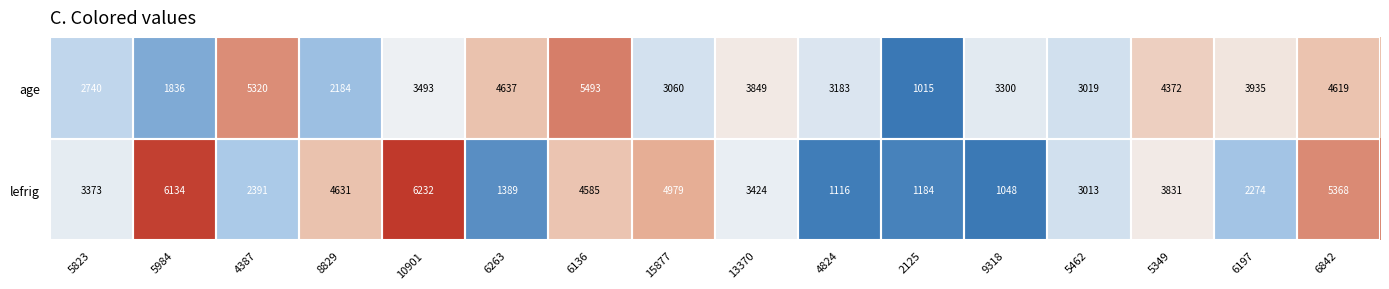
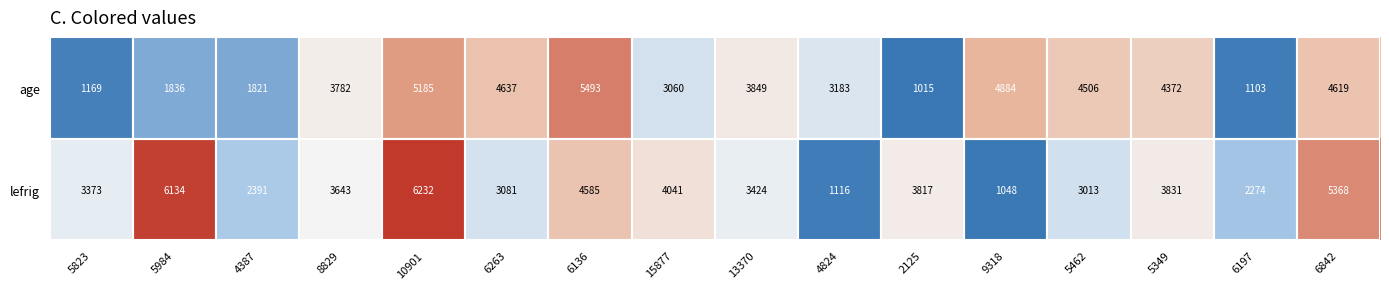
  {
    "age": {
-     "5823": 2740,
+     "5823": 1169,
      "5984": 1836,
-     "4387": 5320,
-     "8829": 2184,
-     "10901": 3493,
+     "4387": 1821,
+     "8829": 3782,
+     "10901": 5185,
      "6263": 4637,
      "6136": 5493,
      "15877": 3060,
      "13370": 3849,
      "4824": 3183,
      "2125": 1015,
-     "9318": 3300,
-     "5462": 3019,
+     "9318": 4884,
+     "5462": 4506,
      "5349": 4372,
-     "6197": 3935,
+     "6197": 1103,
      "6842": 4619
    },
    "lefrig": {
      "5823": 3373,
      "5984": 6134,
      "4387": 2391,
-     "8829": 4631,
+     "8829": 3643,
      "10901": 6232,
-     "6263": 1389,
+     "6263": 3081,
      "6136": 4585,
-     "15877": 4979,
+     "15877": 4041,
      "13370": 3424,
      "4824": 1116,
-     "2125": 1184,
+     "2125": 3817,
      "9318": 1048,
      "5462": 3013,
      "5349": 3831,
      "6197": 2274,
      "6842": 5368
    }
  }
